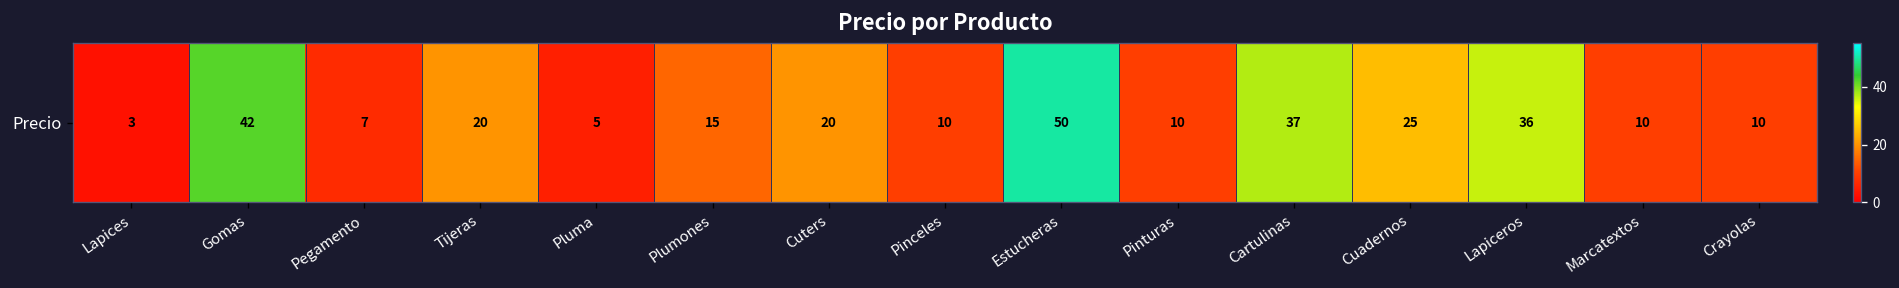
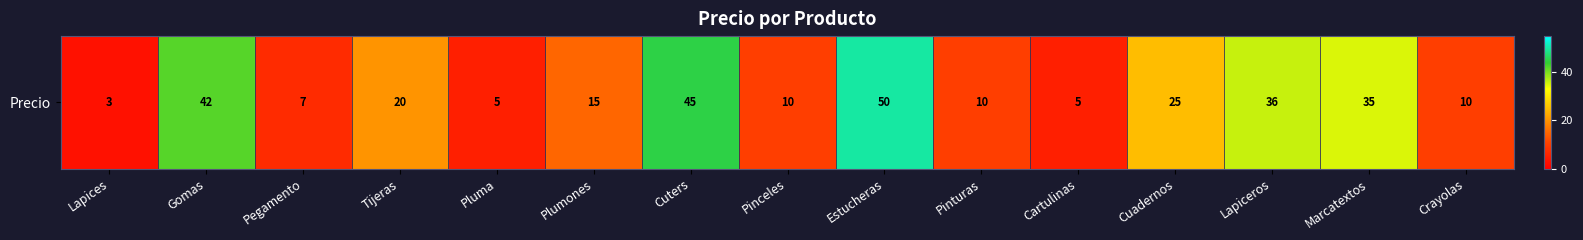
  {
    "Precio": {
      "Lapices": 3,
      "Gomas": 42,
      "Pegamento": 7,
      "Tijeras": 20,
      "Pluma": 5,
      "Plumones": 15,
-     "Cuters": 20,
+     "Cuters": 45,
      "Pinceles": 10,
      "Estucheras": 50,
      "Pinturas": 10,
-     "Cartulinas": 37,
+     "Cartulinas": 5,
      "Cuadernos": 25,
      "Lapiceros": 36,
-     "Marcatextos": 10,
+     "Marcatextos": 35,
      "Crayolas": 10
    }
  }
